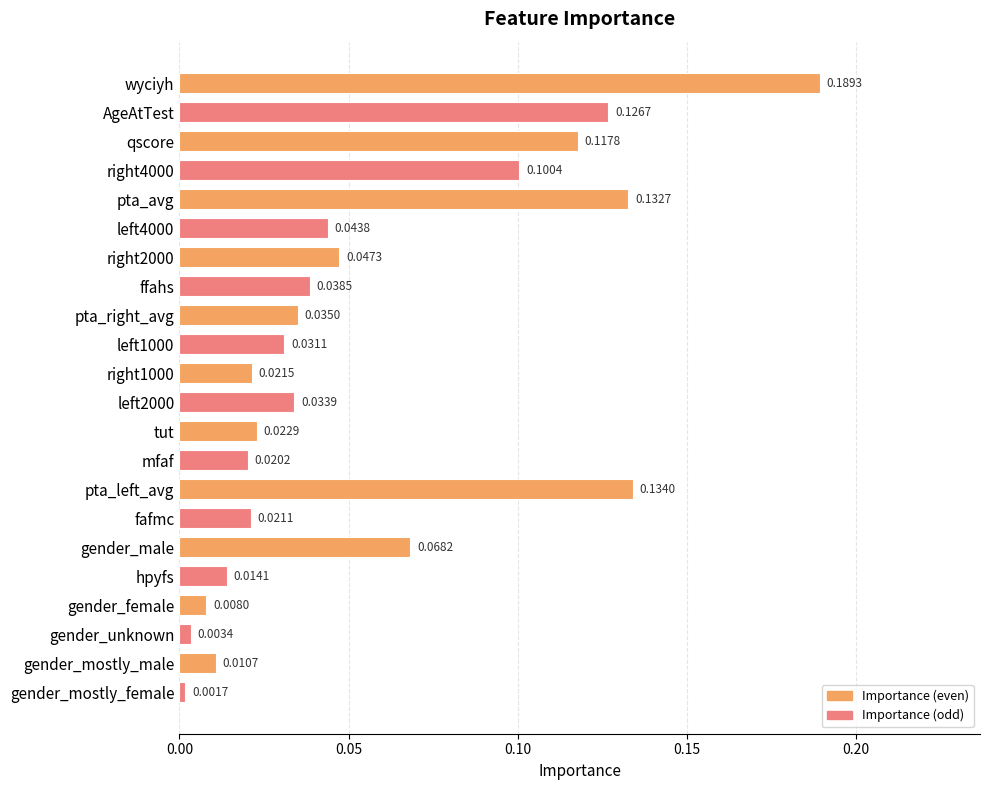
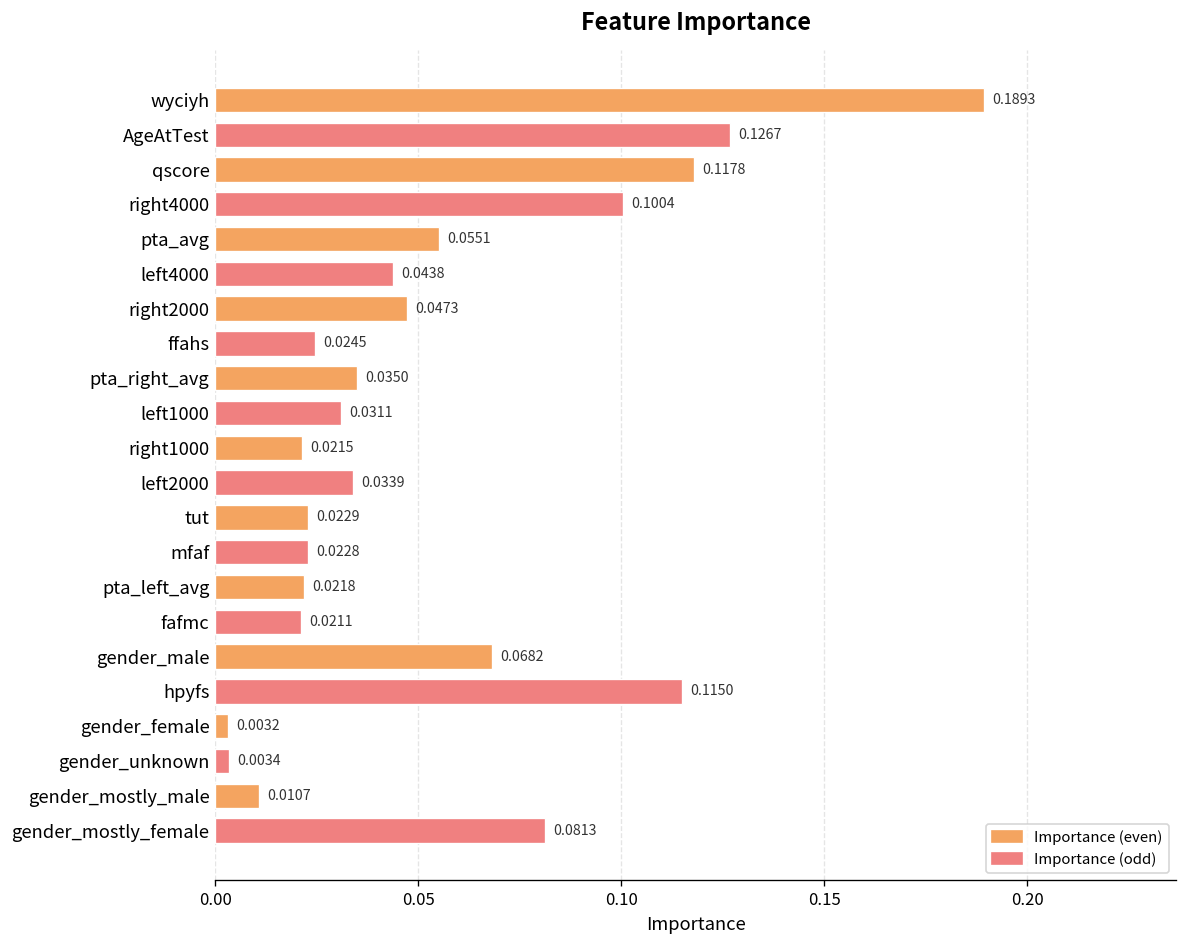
  {
    "wyciyh": 0.1893,
    "AgeAtTest": 0.1267,
    "qscore": 0.1178,
    "right4000": 0.1004,
-   "pta_avg": 0.1327,
+   "pta_avg": 0.0551,
    "left4000": 0.0438,
    "right2000": 0.0473,
-   "ffahs": 0.0385,
+   "ffahs": 0.0245,
    "pta_right_avg": 0.0350,
    "left1000": 0.0311,
    "right1000": 0.0215,
    "left2000": 0.0339,
    "tut": 0.0229,
-   "mfaf": 0.0202,
-   "pta_left_avg": 0.1340,
+   "mfaf": 0.0228,
+   "pta_left_avg": 0.0218,
    "fafmc": 0.0211,
    "gender_male": 0.0682,
-   "hpyfs": 0.0141,
-   "gender_female": 0.0080,
+   "hpyfs": 0.1150,
+   "gender_female": 0.0032,
    "gender_unknown": 0.0034,
    "gender_mostly_male": 0.0107,
-   "gender_mostly_female": 0.0017
+   "gender_mostly_female": 0.0813
  }
